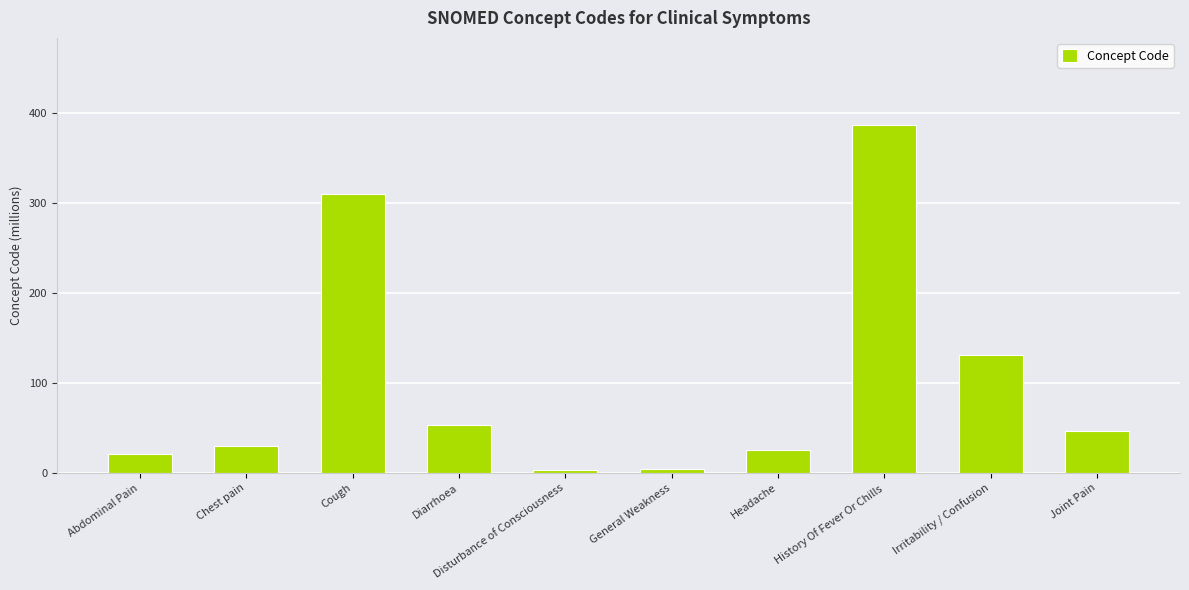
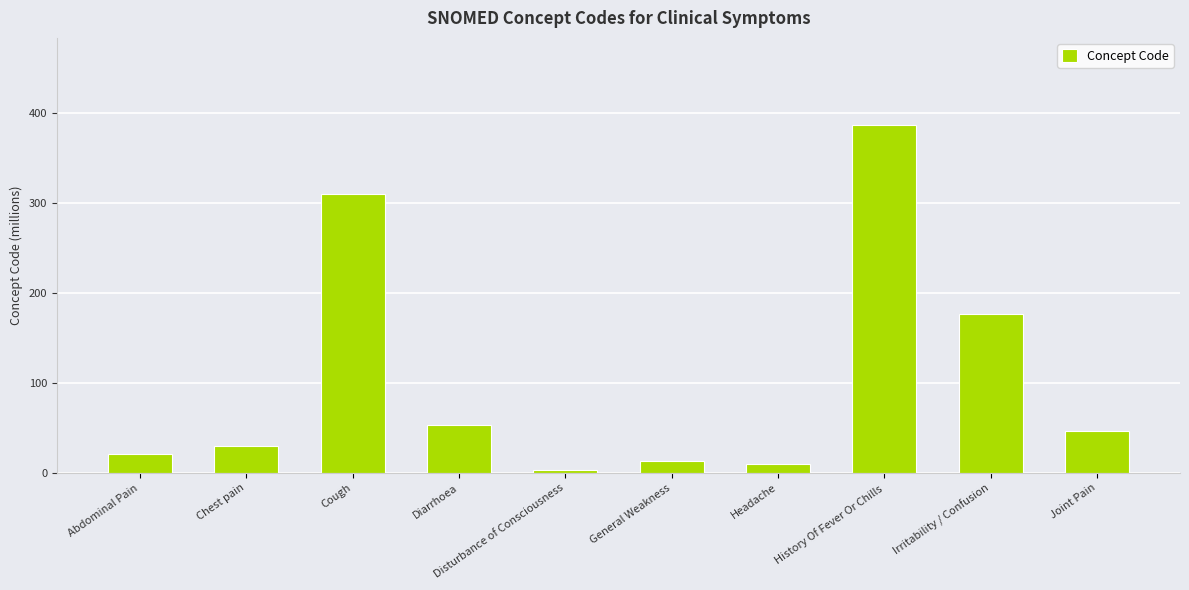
  {
    "Abdominal Pain": 20,
    "Chest pain": 30,
    "Cough": 310,
    "Diarrhoea": 50,
    "Disturbance of Consciousness": 0,
-   "General Weakness": 0,
-   "Headache": 30,
+   "General Weakness": 10,
+   "Headache": 10,
    "History Of Fever Or Chills": 390,
-   "Irritability / Confusion": 130,
+   "Irritability / Confusion": 180,
    "Joint Pain": 50
  }
